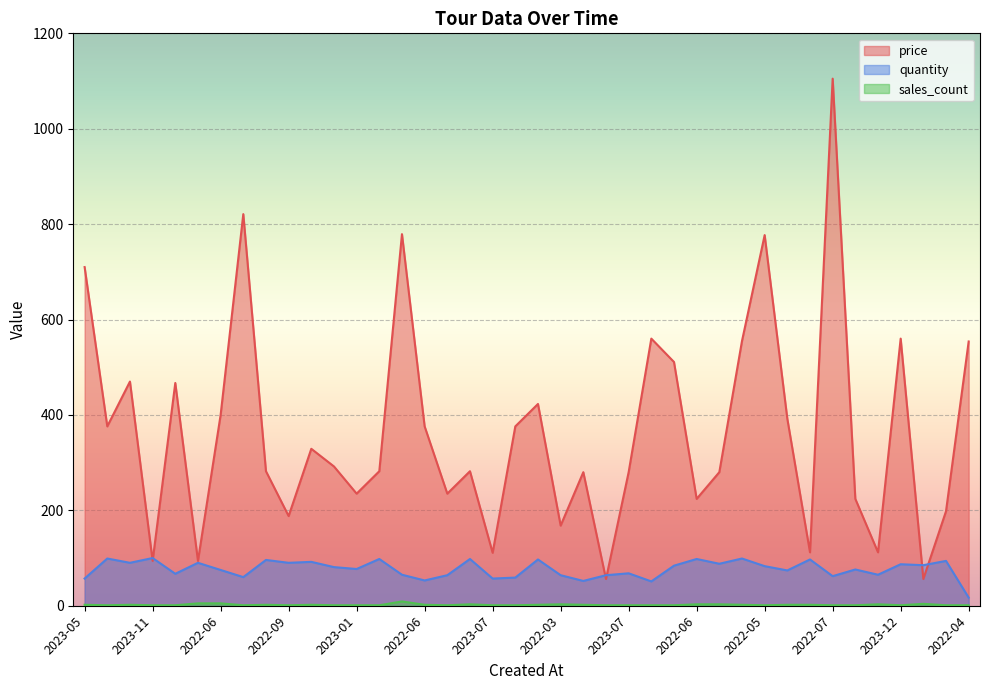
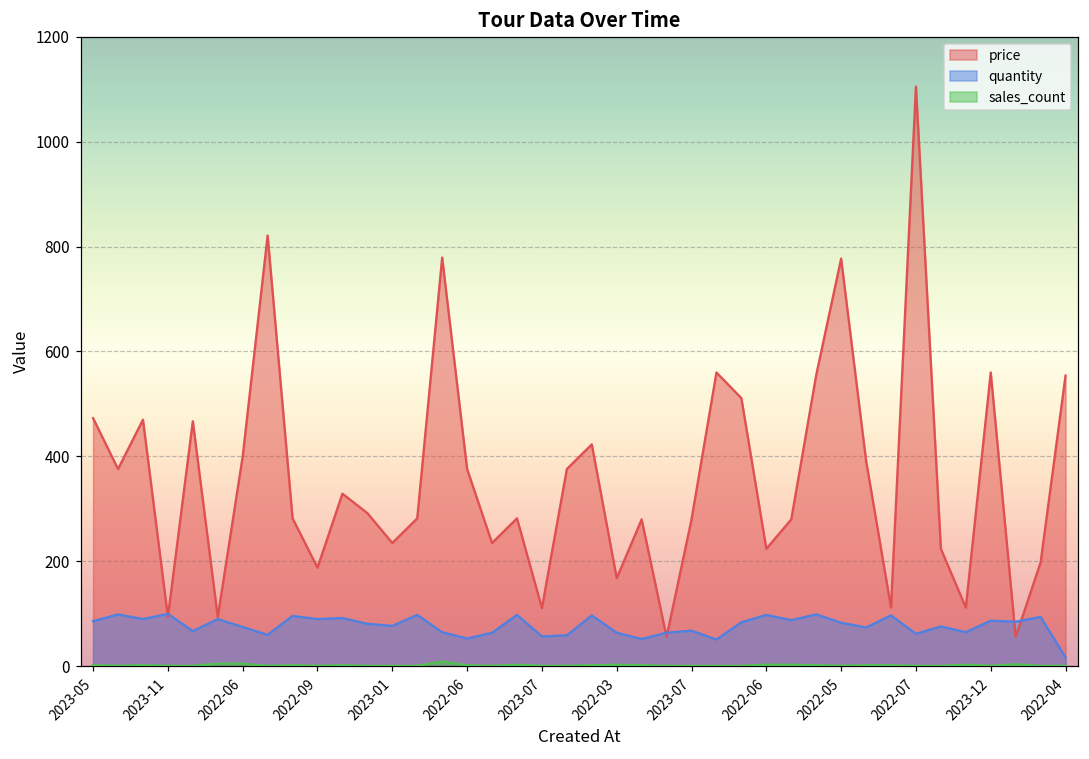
  {
    "price": {
-     "2023-05": 710,
+     "2023-05": 470,
      "2022-04": 550
    },
    "quantity": {
-     "2023-05": 60,
+     "2023-05": 90,
      "2022-04": 20
    },
    "sales_count": {
      "2023-05": 0,
      "2022-04": 0
    }
  }
